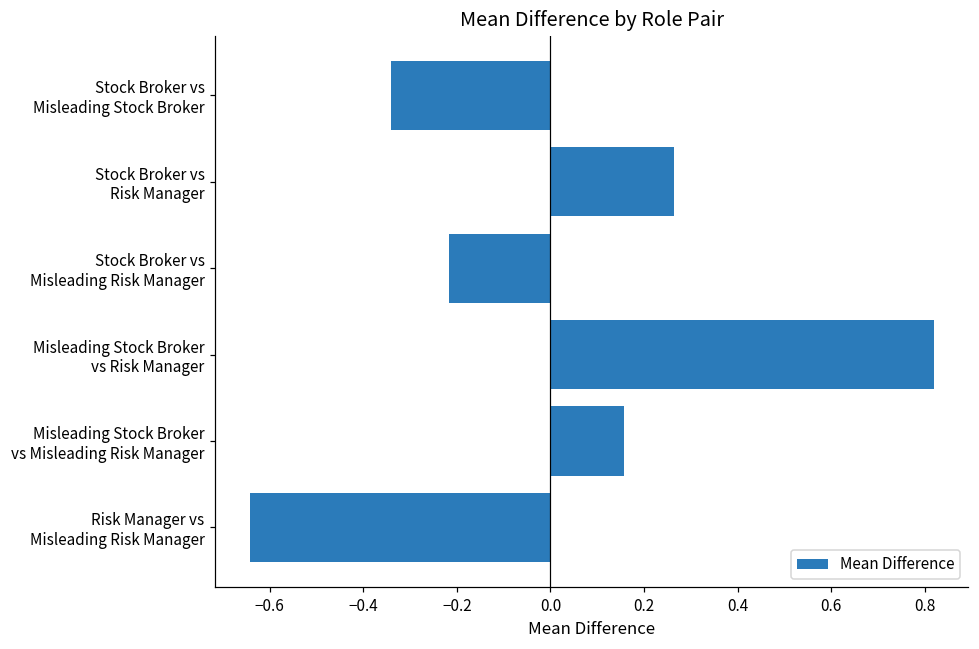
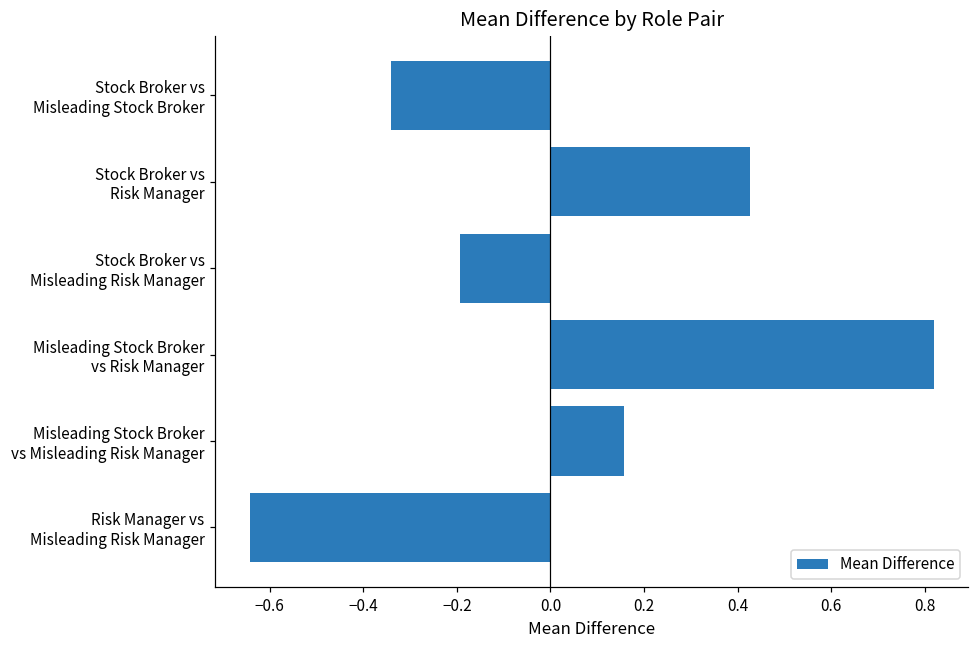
  {
    "Stock Broker vs Misleading Stock Broker": -0.34,
-   "Stock Broker vs Risk Manager": 0.26,
-   "Stock Broker vs Misleading Risk Manager": -0.22,
+   "Stock Broker vs Risk Manager": 0.43,
+   "Stock Broker vs Misleading Risk Manager": -0.19,
    "Misleading Stock Broker vs Risk Manager": 0.82,
    "Misleading Stock Broker vs Misleading Risk Manager": 0.16,
    "Risk Manager vs Misleading Risk Manager": -0.64
  }
